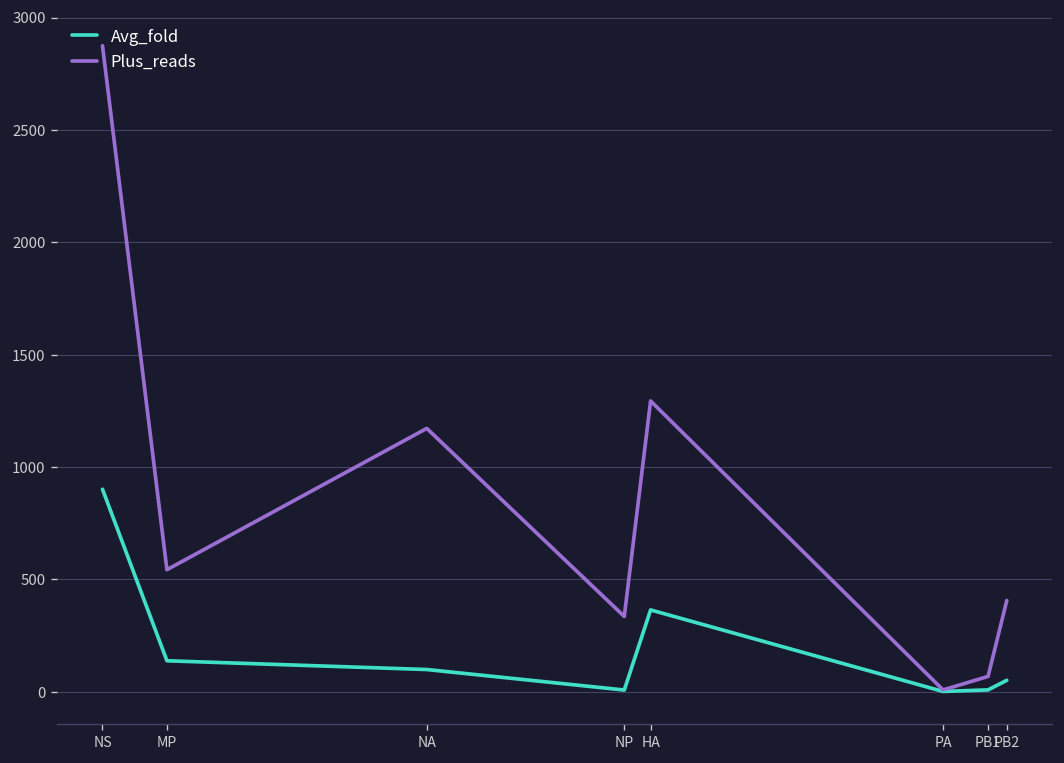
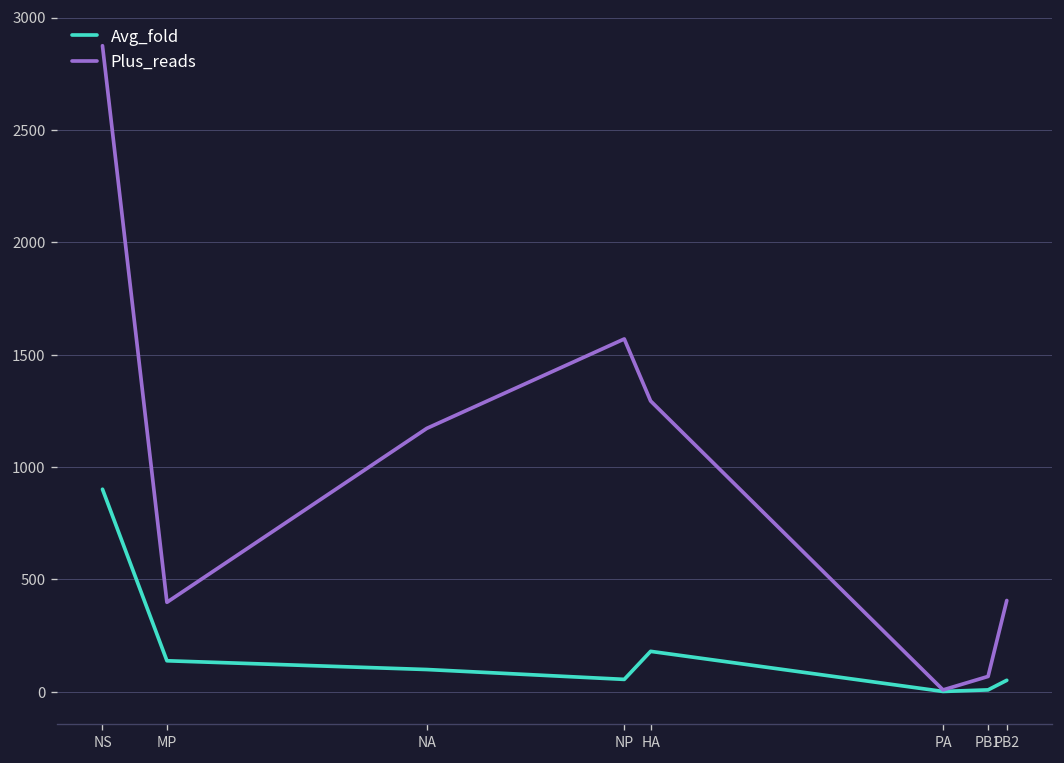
  {
    "Avg_fold": {
      "NS": 900,
      "MP": 140,
      "NA": 100,
-     "NP": 10,
-     "HA": 360
+     "NP": 50,
+     "HA": 180
    },
    "Plus_reads": {
      "NS": 2880,
-     "MP": 540,
+     "MP": 400,
      "NA": 1170,
-     "NP": 340,
+     "NP": 1570,
      "HA": 1290
    }
  }
